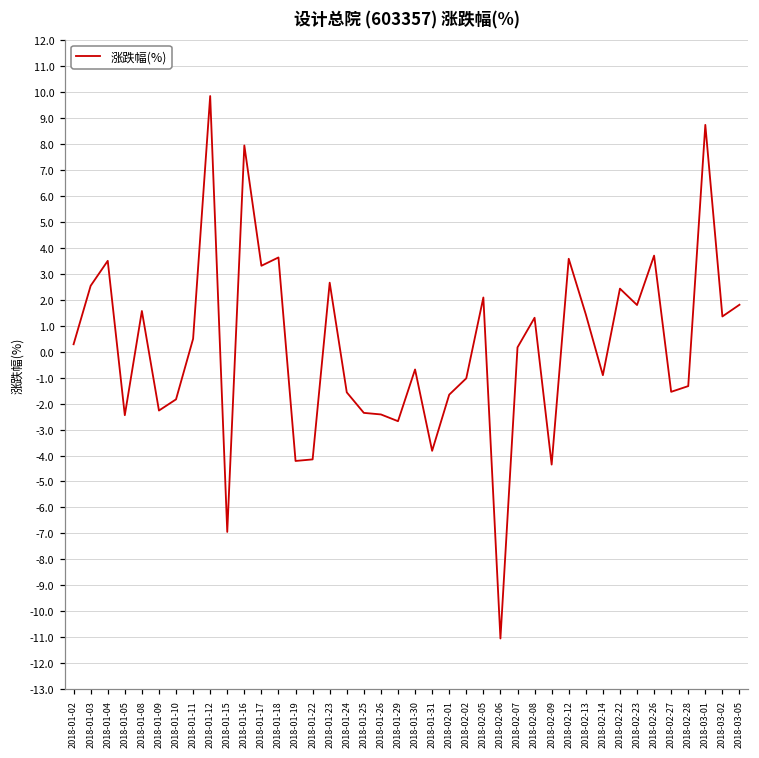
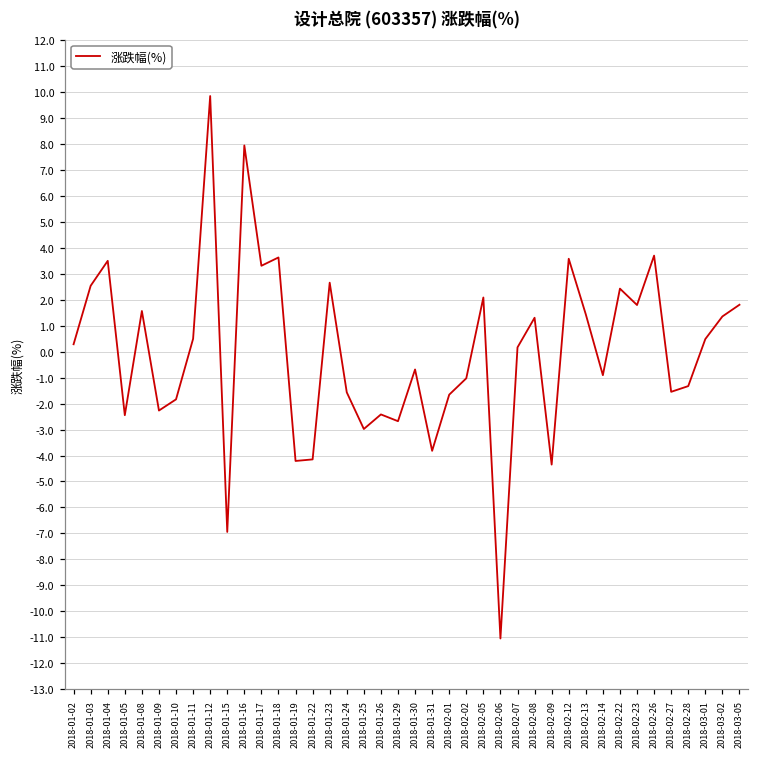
  {
    "2018-01-02": 0.3,
    "2018-01-03": 2.5,
    "2018-01-04": 3.5,
    "2018-01-05": -2.5,
    "2018-01-08": 1.6,
    "2018-01-09": -2.3,
    "2018-01-10": -1.8,
    "2018-01-11": 0.5,
    "2018-01-12": 9.8,
    "2018-01-15": -6.9,
    "2018-01-16": 7.9,
    "2018-01-17": 3.3,
    "2018-01-18": 3.6,
    "2018-01-19": -4.2,
    "2018-01-22": -4.2,
    "2018-01-23": 2.7,
    "2018-01-24": -1.6,
-   "2018-01-25": -2.4,
+   "2018-01-25": -3.0,
    "2018-01-26": -2.4,
    "2018-01-29": -2.7,
    "2018-01-30": -0.7,
    "2018-01-31": -3.8,
    "2018-02-01": -1.7,
    "2018-02-02": -1.0,
    "2018-02-05": 2.1,
    "2018-02-06": -11.0,
    "2018-02-07": 0.2,
    "2018-02-08": 1.3,
    "2018-02-09": -4.4,
    "2018-02-12": 3.6,
    "2018-02-13": 1.4,
    "2018-02-14": -0.9,
    "2018-02-22": 2.4,
    "2018-02-23": 1.8,
    "2018-02-26": 3.7,
    "2018-02-27": -1.6,
    "2018-02-28": -1.3,
-   "2018-03-01": 8.7,
+   "2018-03-01": 0.5,
    "2018-03-02": 1.4,
    "2018-03-05": 1.8
  }
